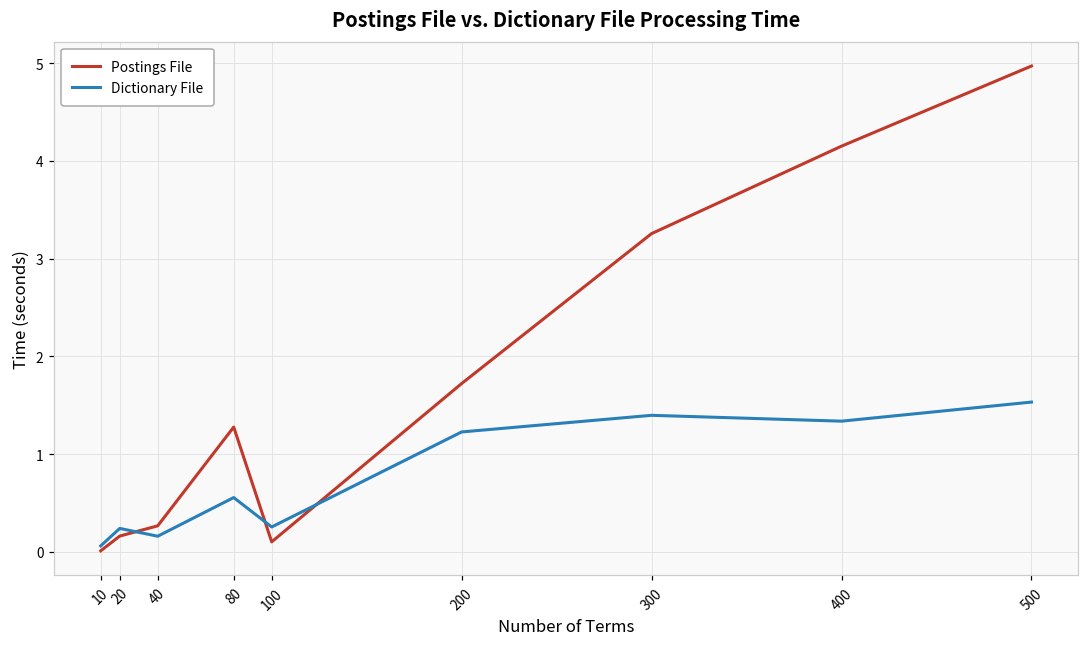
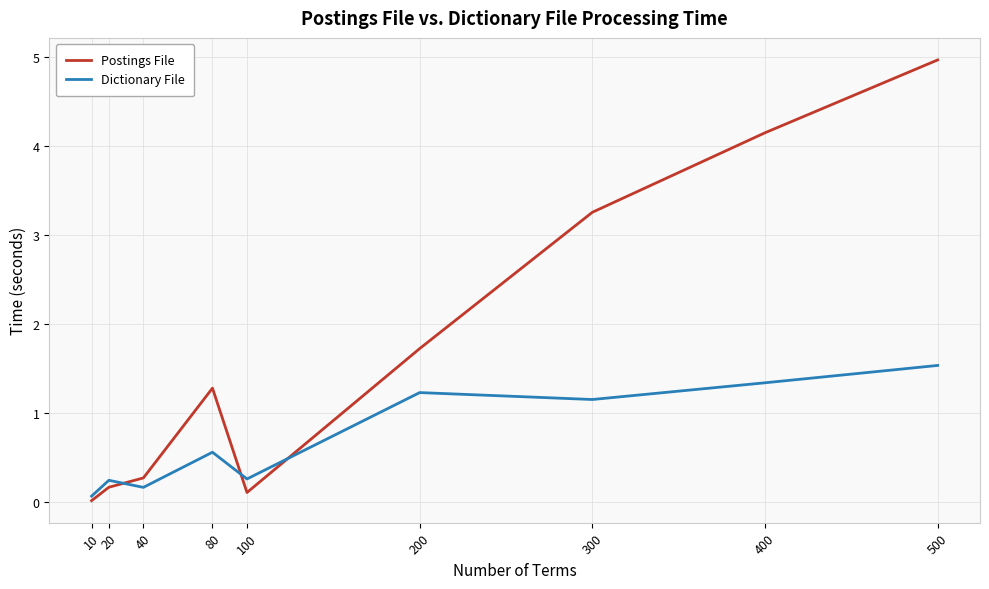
  {
    "Postings File": {
      "10": 0.0,
      "20": 0.2,
      "40": 0.3,
      "80": 1.3,
      "100": 0.1,
      "200": 1.7,
      "300": 3.3,
      "400": 4.1,
      "500": 5.0
    },
    "Dictionary File": {
      "10": 0.1,
      "20": 0.2,
      "40": 0.2,
      "80": 0.6,
      "100": 0.3,
      "200": 1.2,
-     "300": 1.4,
+     "300": 1.1,
      "400": 1.3,
      "500": 1.5
    }
  }
